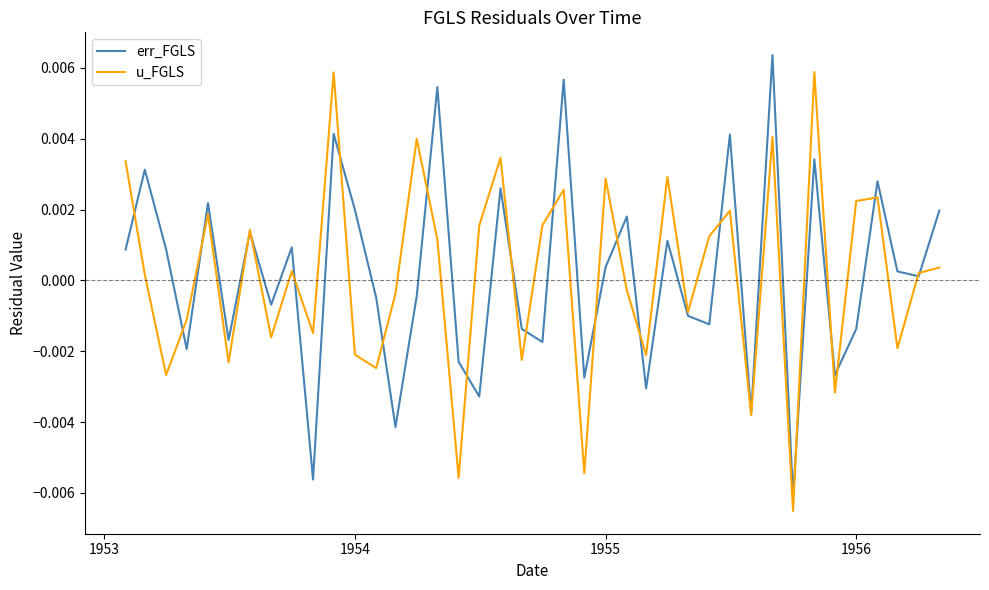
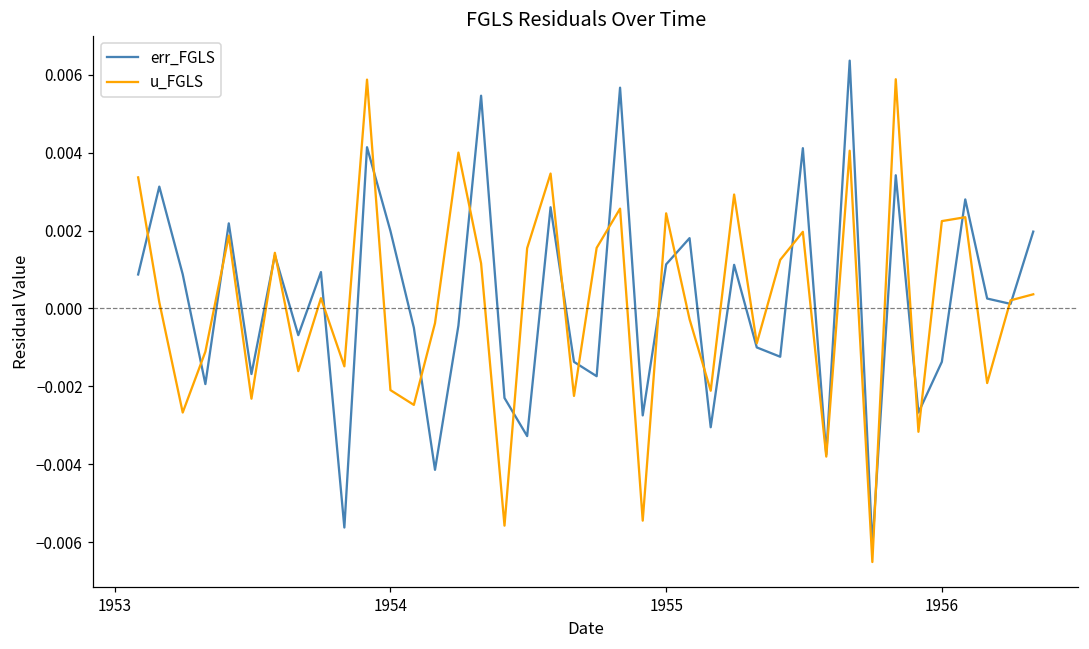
  {
    "err_FGLS": {
      "1954": 0.0020,
-     "1955": 0.0004,
+     "1955": 0.0011,
      "1956": -0.0014
    },
    "u_FGLS": {
      "1954": -0.0021,
-     "1955": 0.0029,
+     "1955": 0.0024,
      "1956": 0.0022
    }
  }
